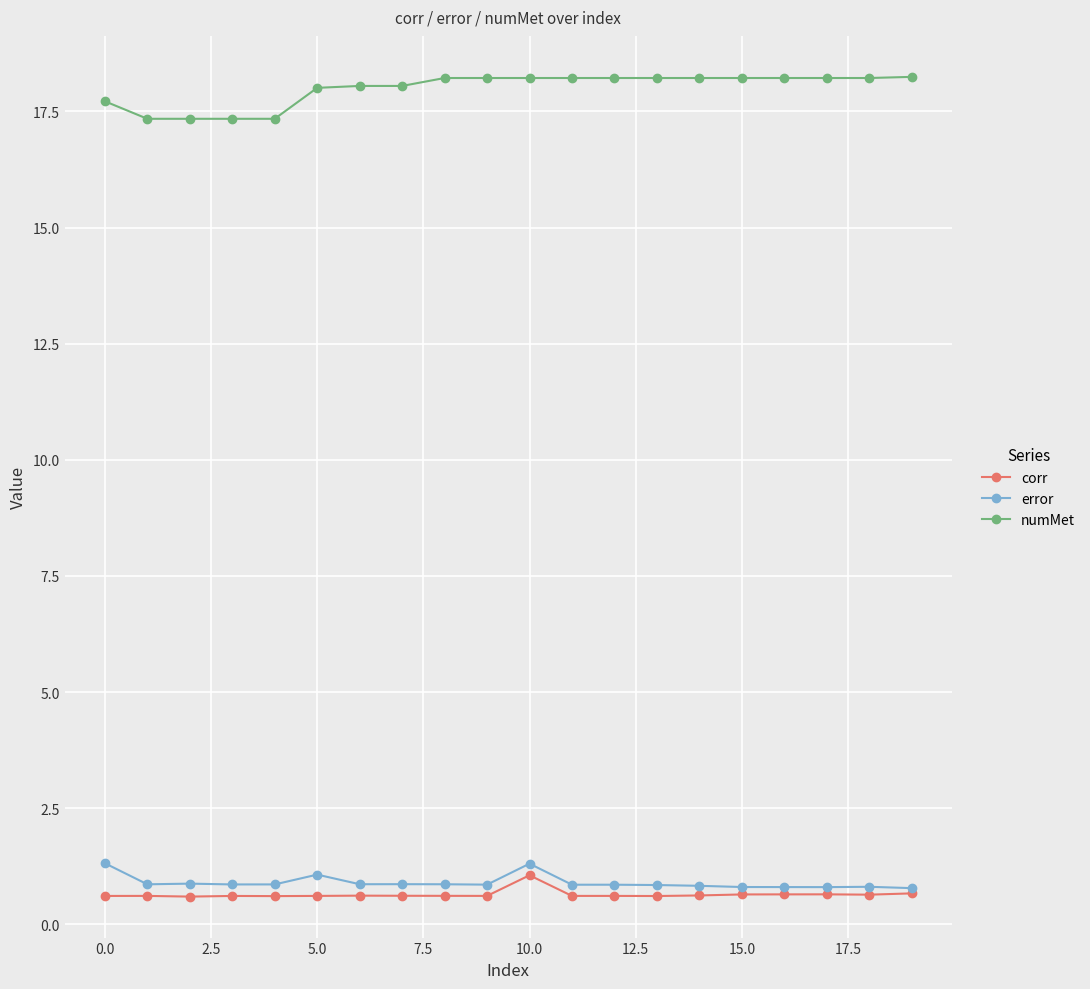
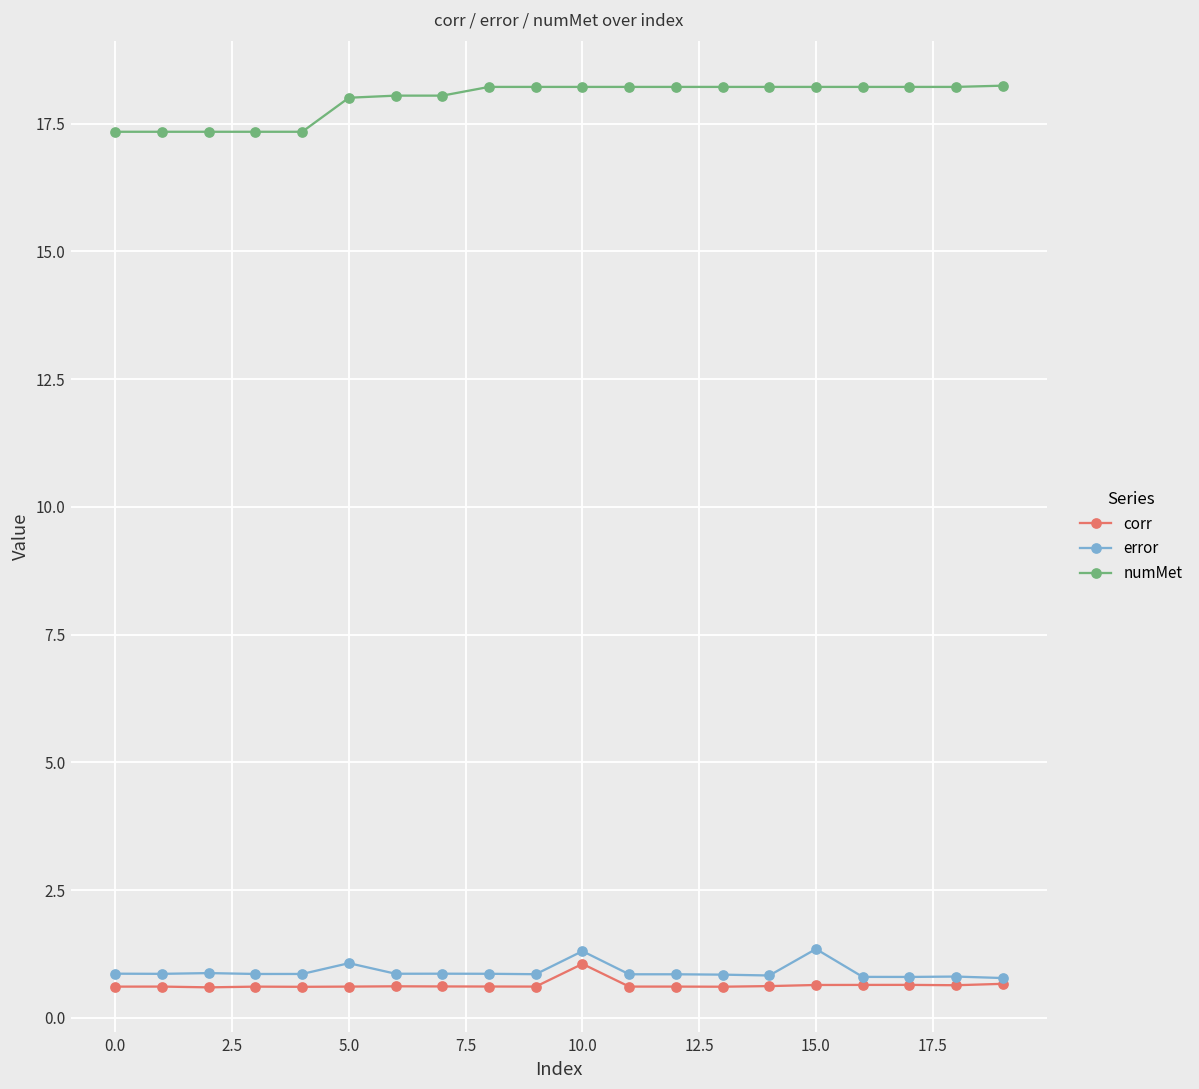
  {
    "corr": {
      "0.0": 0.6,
      "5.0": 0.6,
      "10.0": 1.1,
      "15.0": 0.6
    },
    "error": {
-     "0.0": 1.3,
+     "0.0": 0.9,
      "5.0": 1.1,
      "10.0": 1.3,
-     "15.0": 0.8
+     "15.0": 1.3
    },
    "numMet": {
-     "0.0": 17.7,
+     "0.0": 17.3,
      "5.0": 18.0,
      "10.0": 18.2,
      "15.0": 18.2
    }
  }
